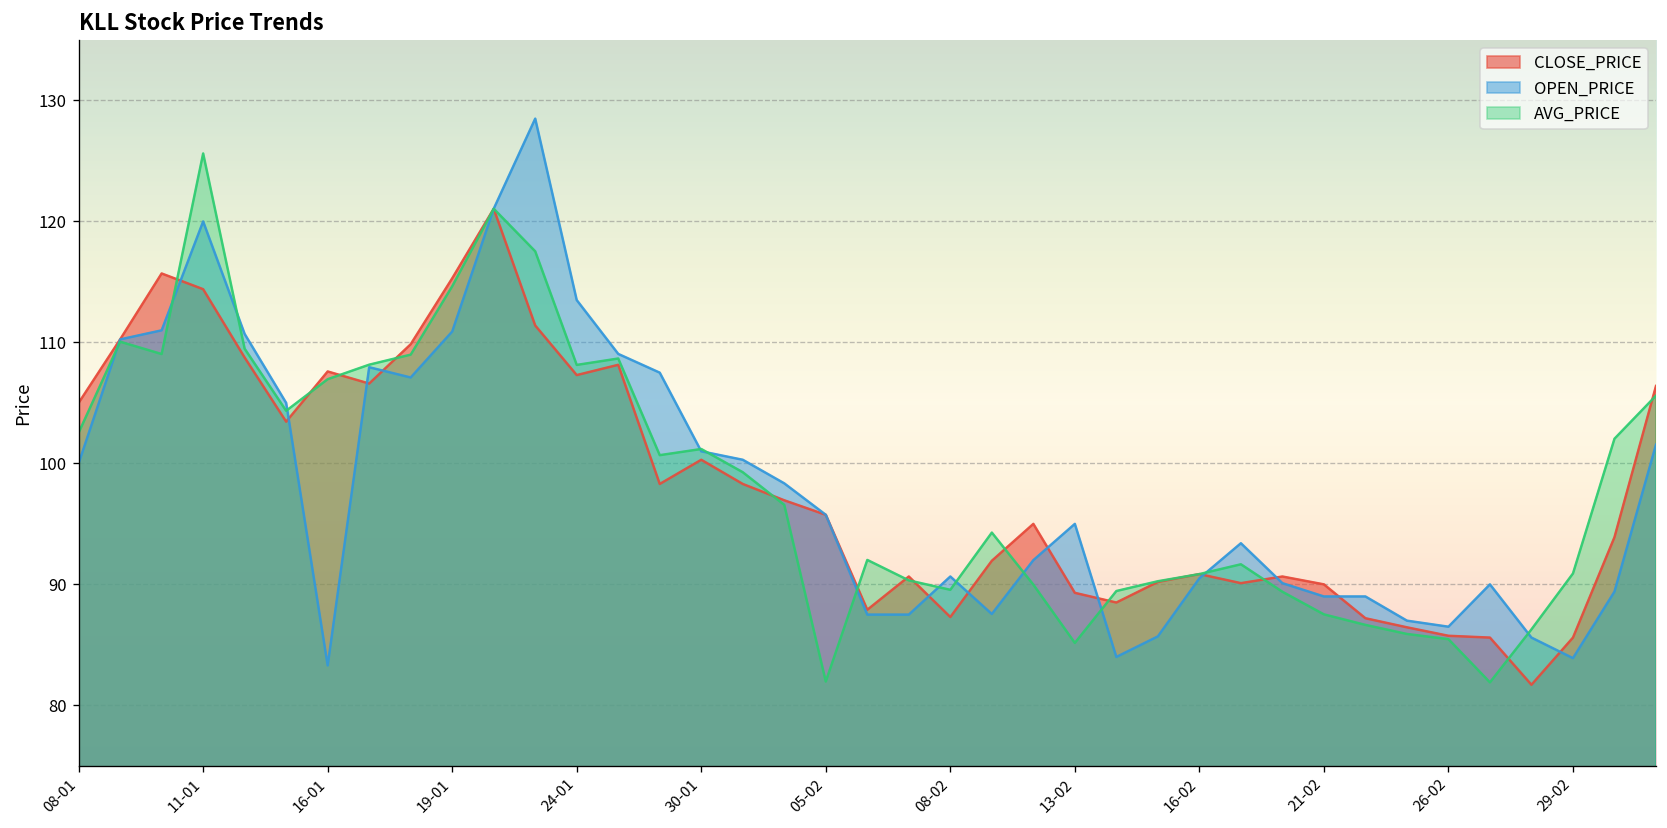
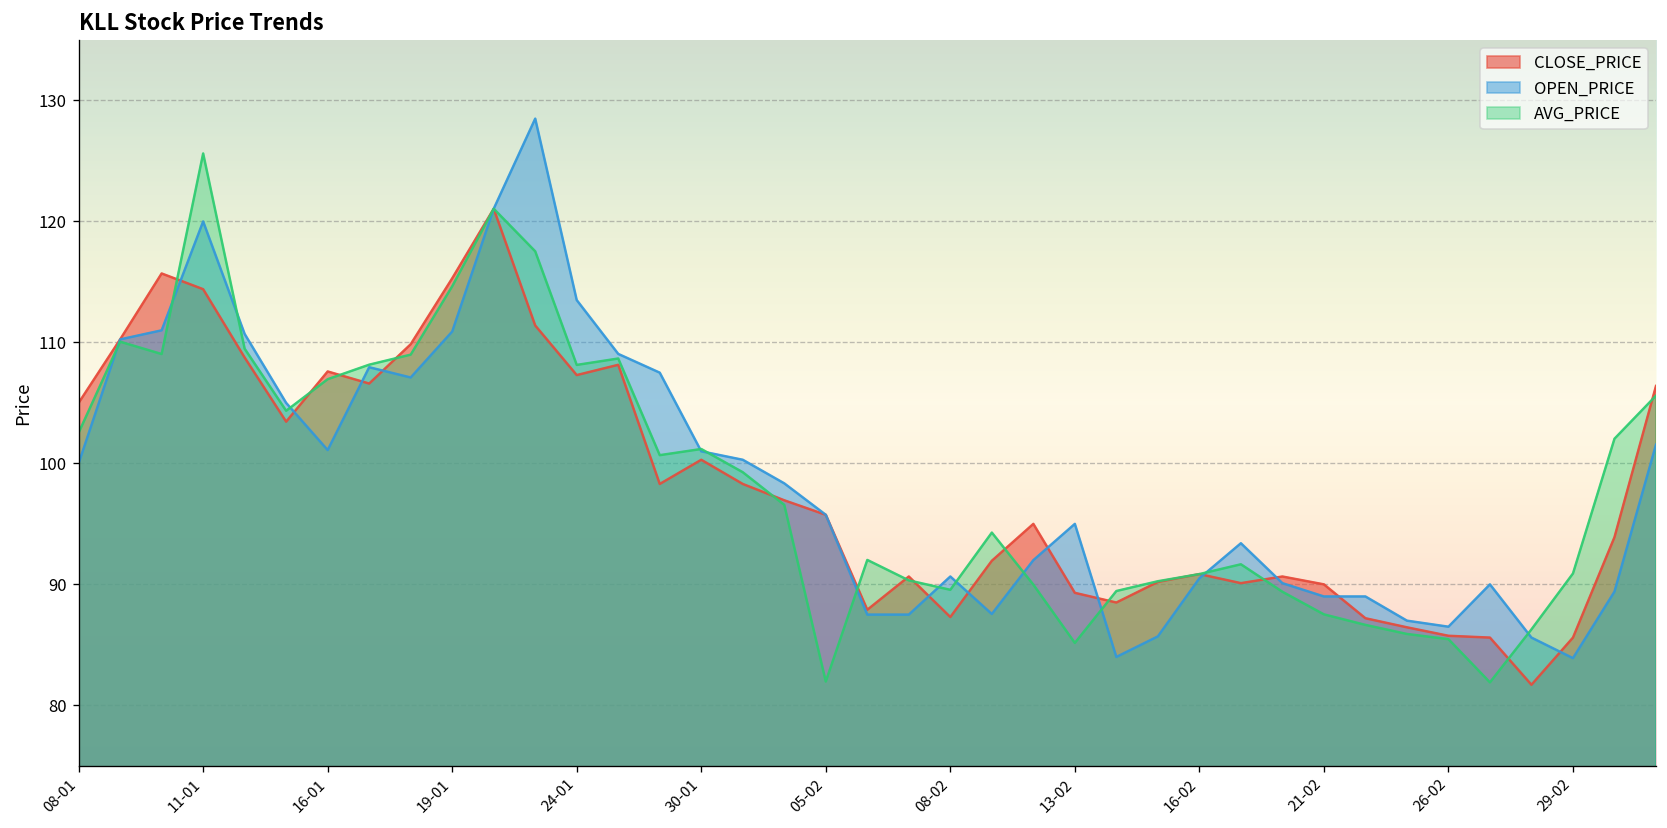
  {
    "CLOSE_PRICE": {
      "08-01": 105.0,
      "11-01": 114.4,
      "16-01": 107.6,
      "19-01": 115.3,
      "24-01": 107.3,
      "30-01": 100.3,
      "08-02": 87.3,
      "13-02": 89.3,
      "21-02": 90.0,
      "26-02": 85.8,
      "29-02": 85.6
    },
    "OPEN_PRICE": {
      "08-01": 100.0,
      "11-01": 120.0,
-     "16-01": 83.3,
+     "16-01": 101.1,
      "19-01": 110.9,
      "24-01": 113.5,
      "08-02": 90.7,
      "13-02": 95.0,
      "16-02": 90.5,
      "21-02": 89.0,
      "26-02": 86.5,
      "29-02": 83.9
    },
    "AVG_PRICE": {
      "08-01": 102.5,
      "11-01": 125.6,
      "16-01": 107.0,
      "19-01": 114.6,
      "24-01": 108.1,
      "05-02": 82.0,
      "08-02": 89.6,
      "13-02": 85.2,
      "21-02": 87.5,
      "26-02": 85.5,
      "29-02": 90.9
    }
  }
